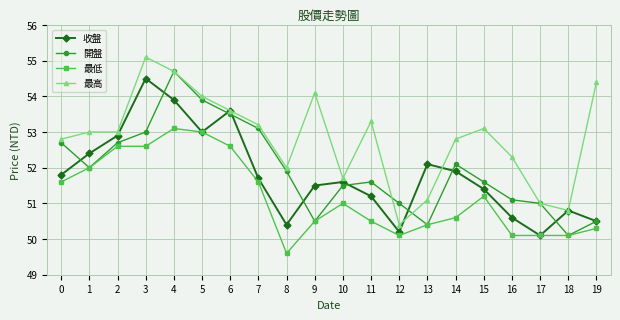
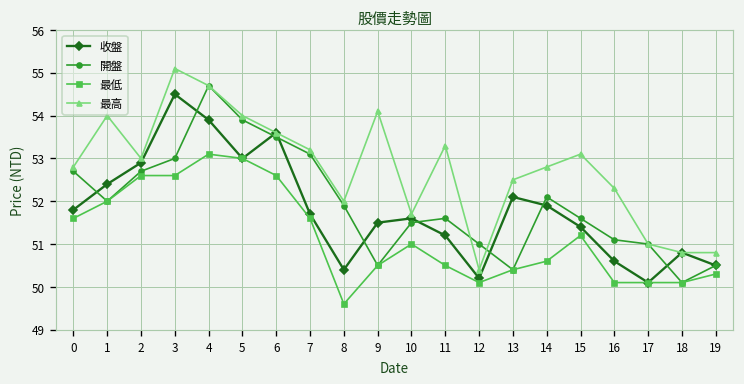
  {
    "最高": {
      "0": 52.8,
-     "1": 53,
+     "1": 54,
      "2": 53.0,
      "3": 55.1,
      "5": 54.0,
      "7": 53.2,
      "8": 52.0,
      "9": 54.1,
      "10": 51.7,
      "11": 53.3,
      "12": 50.4,
-     "13": 51.1,
+     "13": 52.5,
      "14": 52.8,
      "15": 53.1,
      "16": 52.3,
-     "19": 54.4
+     "19": 50.8
    }
  }
